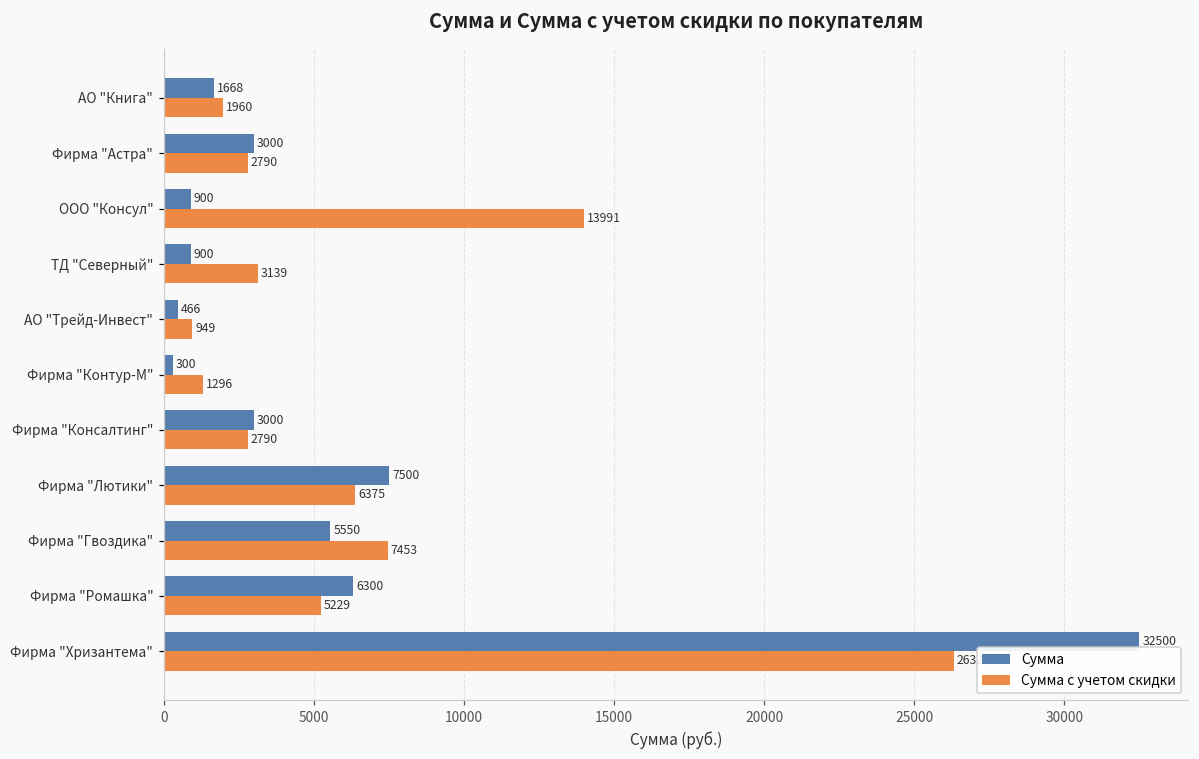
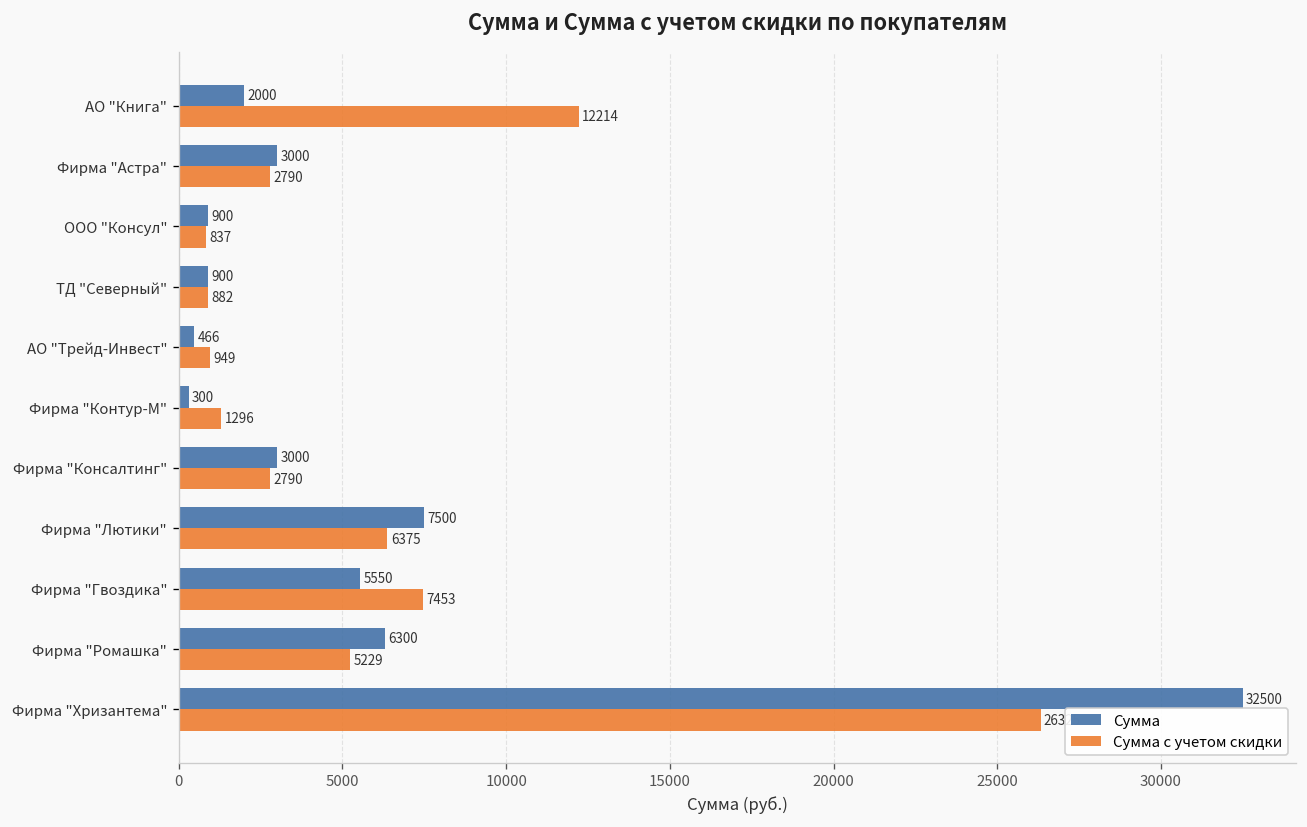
  {
    "Сумма": {
-     "АО \"Книга\"": 1668,
+     "АО \"Книга\"": 2000,
      "Фирма \"Астра\"": 3000,
      "ООО \"Консул\"": 900,
      "ТД \"Северный\"": 900,
      "АО \"Трейд-Инвест\"": 466,
      "Фирма \"Контур-М\"": 300,
      "Фирма \"Консалтинг\"": 3000,
      "Фирма \"Лютики\"": 7500,
      "Фирма \"Гвоздика\"": 5550,
      "Фирма \"Ромашка\"": 6300
    },
    "Сумма с учетом скидки": {
-     "АО \"Книга\"": 1960,
+     "АО \"Книга\"": 12214,
      "Фирма \"Астра\"": 2790,
-     "ООО \"Консул\"": 13991,
-     "ТД \"Северный\"": 3139,
+     "ООО \"Консул\"": 837,
+     "ТД \"Северный\"": 882,
      "АО \"Трейд-Инвест\"": 949,
      "Фирма \"Контур-М\"": 1296,
      "Фирма \"Консалтинг\"": 2790,
      "Фирма \"Лютики\"": 6375,
      "Фирма \"Гвоздика\"": 7453,
      "Фирма \"Ромашка\"": 5229
    }
  }
